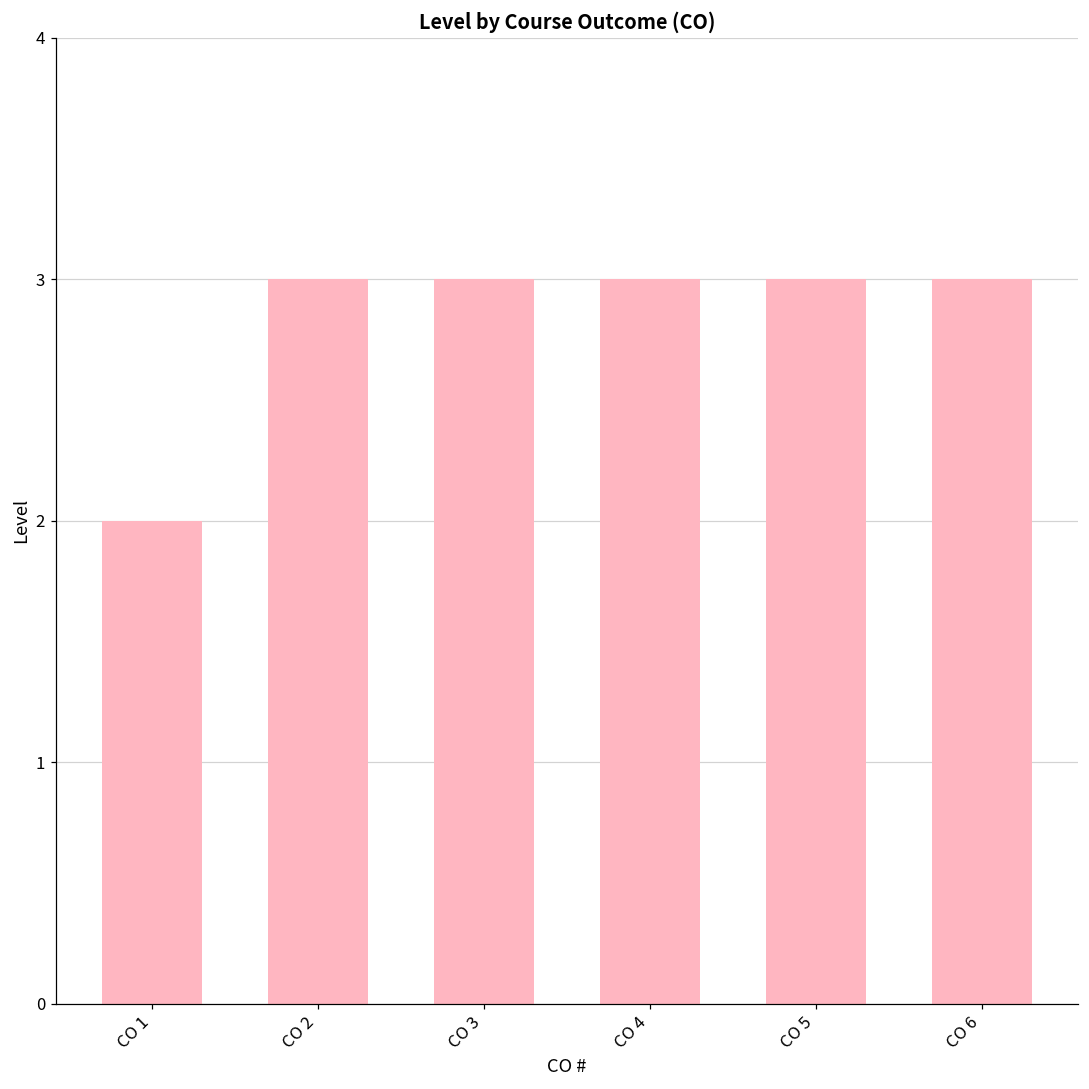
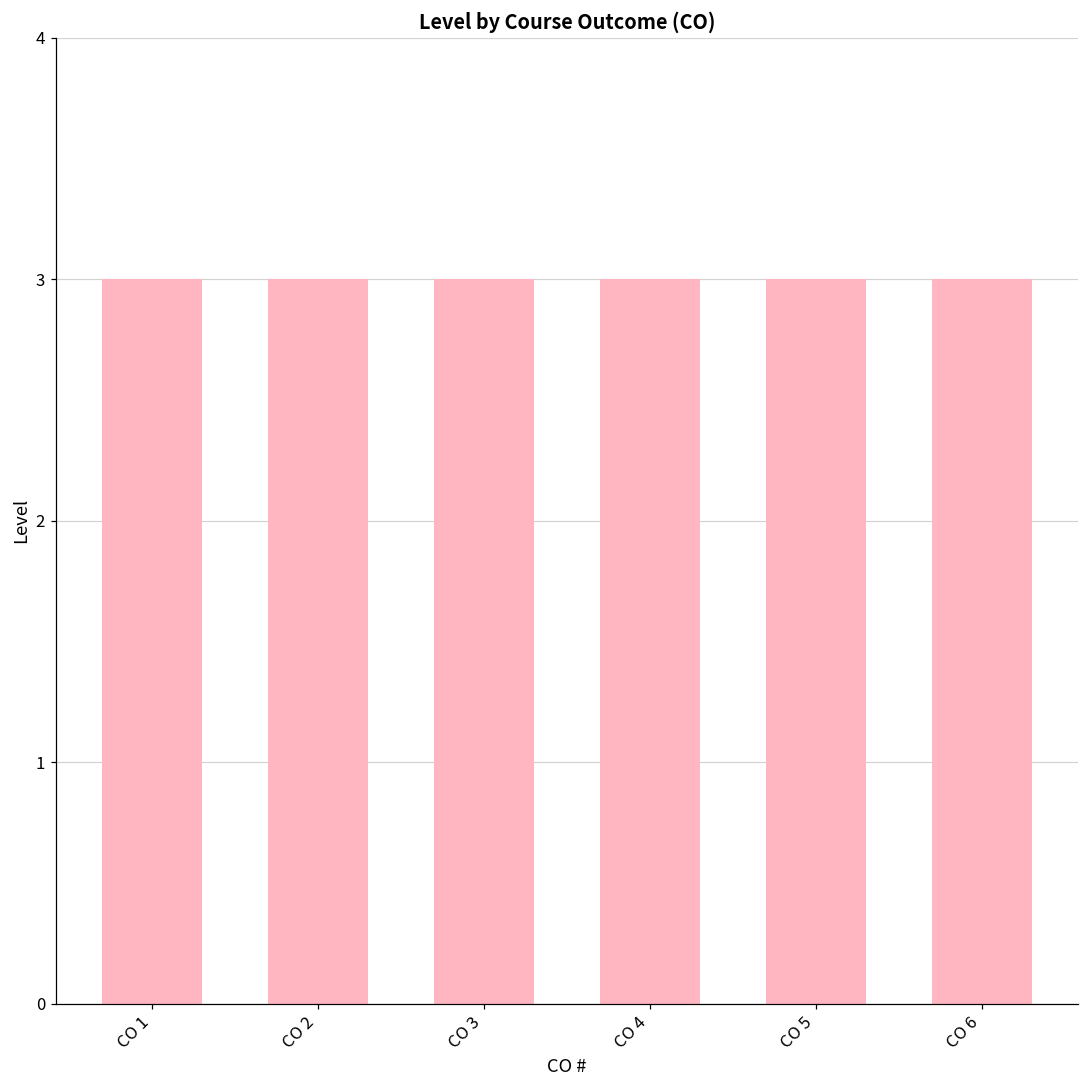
  {
-   "CO 1": 2,
+   "CO 1": 3,
    "CO 2": 3,
    "CO 3": 3,
    "CO 4": 3,
    "CO 5": 3,
    "CO 6": 3
  }
